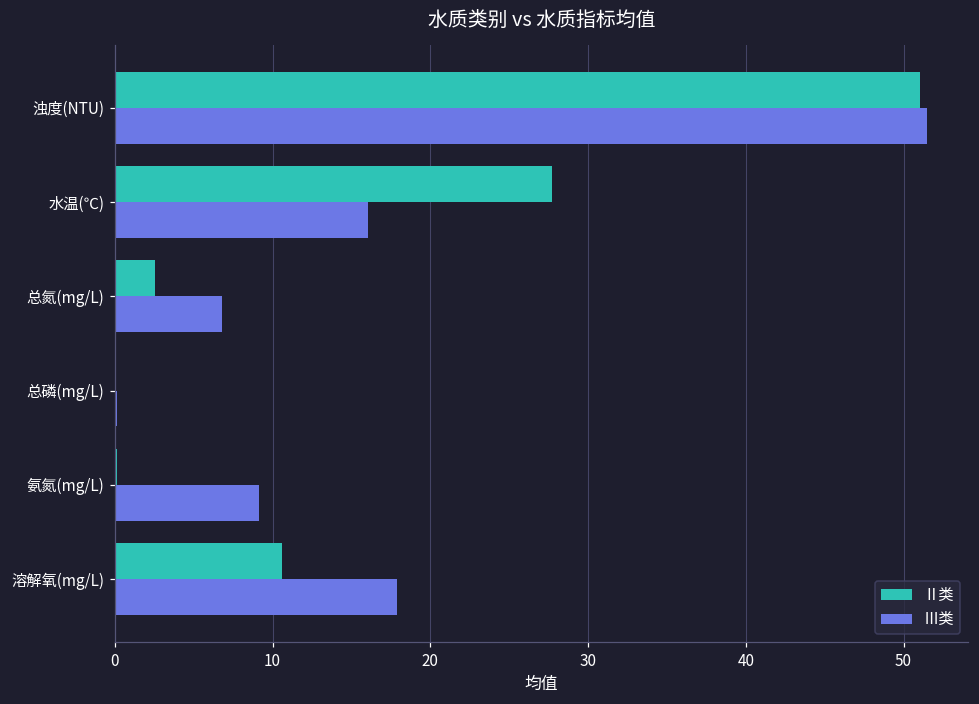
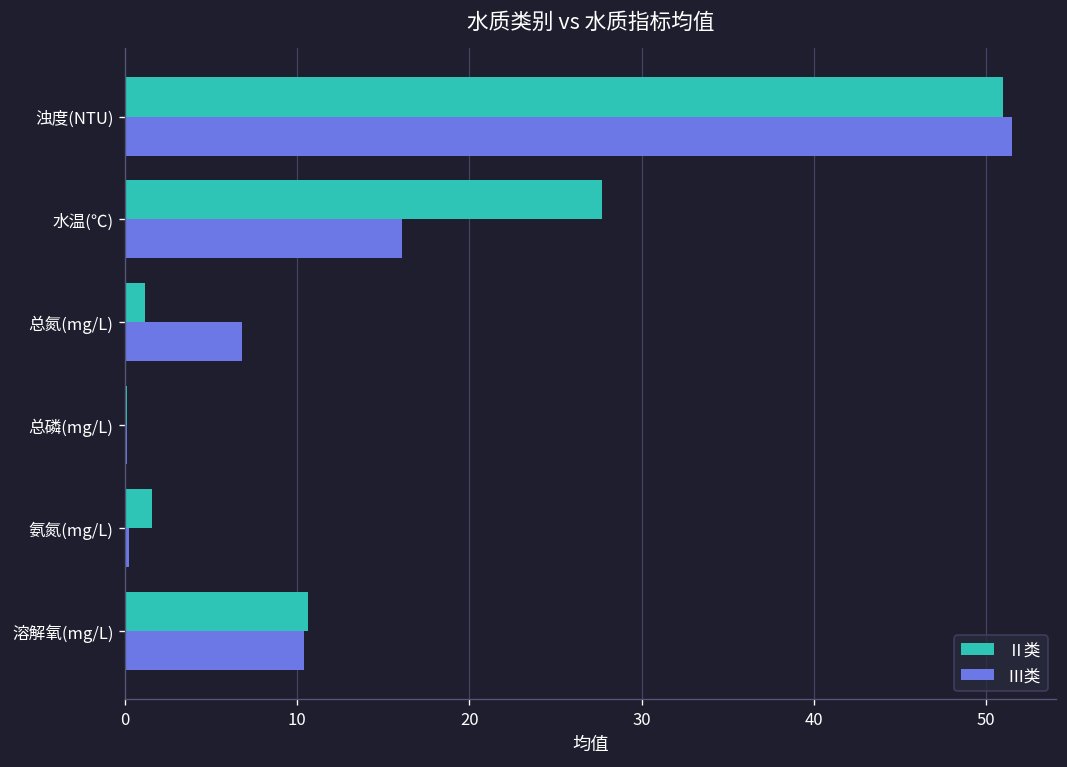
  {
    "Ⅱ类": {
      "浊度(NTU)": 51.0,
      "水温(℃)": 27.7,
-     "总氮(mg/L)": 2.6,
-     "氨氮(mg/L)": 0.2,
+     "总氮(mg/L)": 1.2,
+     "氨氮(mg/L)": 1.5,
      "溶解氧(mg/L)": 10.6
    },
    "Ⅲ类": {
      "浊度(NTU)": 51.5,
      "水温(℃)": 16.1,
      "总氮(mg/L)": 6.8,
-     "氨氮(mg/L)": 9.1,
-     "溶解氧(mg/L)": 17.9
+     "氨氮(mg/L)": 0.2,
+     "溶解氧(mg/L)": 10.4
    }
  }
